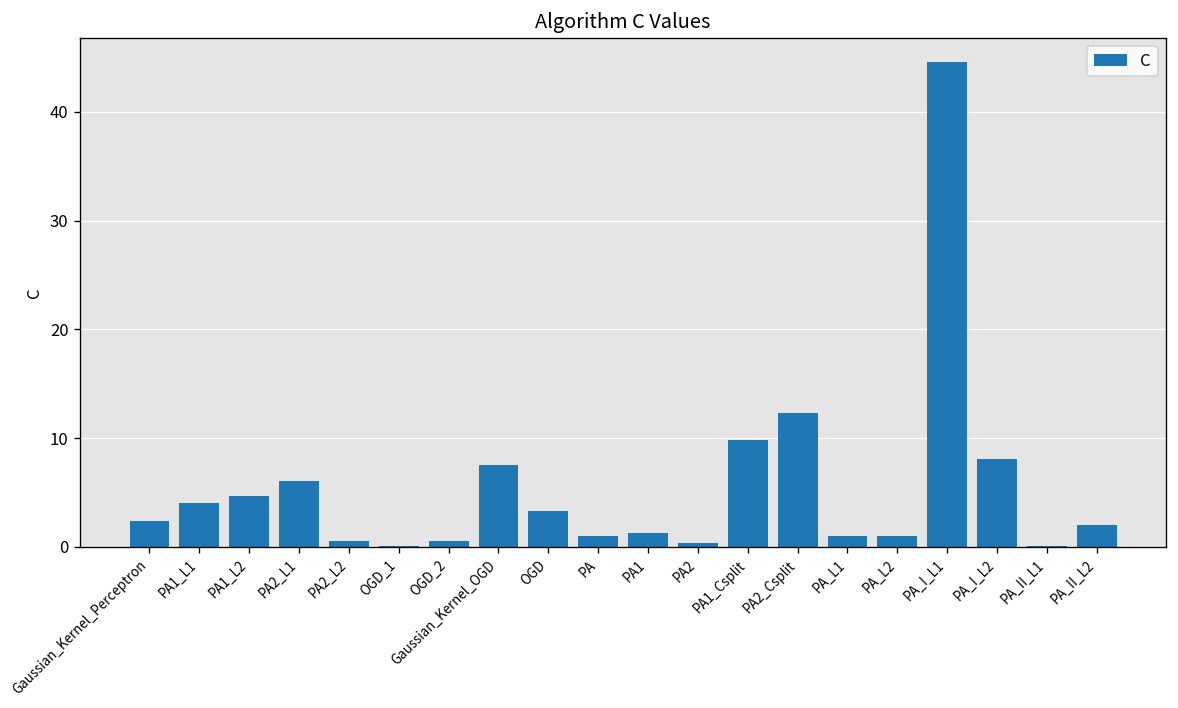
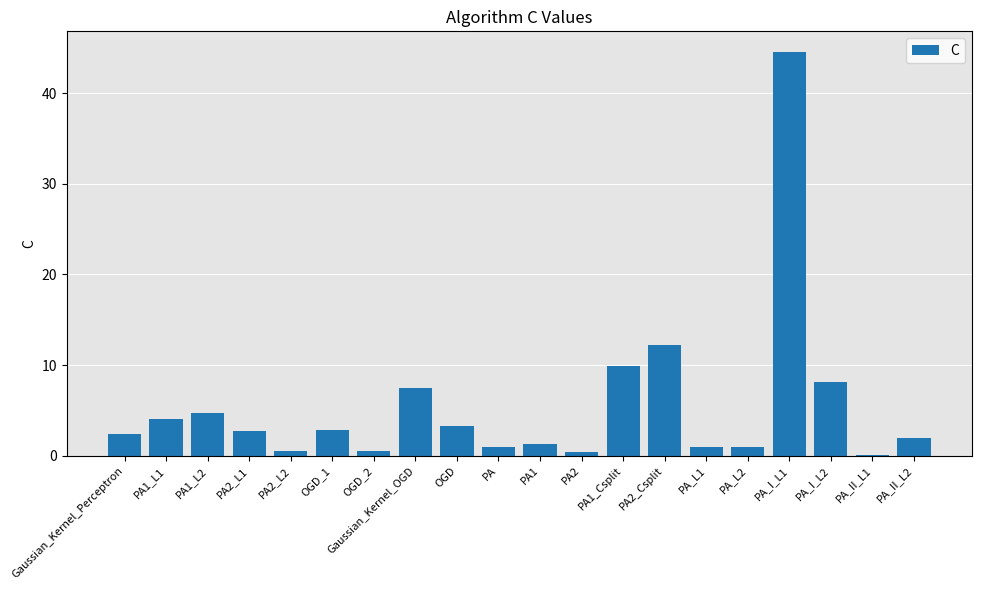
  {
    "Gaussian_Kernel_Perceptron": 2,
    "PA1_L1": 4,
    "PA1_L2": 5,
-   "PA2_L1": 6,
+   "PA2_L1": 3,
    "PA2_L2": 1,
-   "OGD_1": 0,
+   "OGD_1": 3,
    "OGD_2": 1,
    "Gaussian_Kernel_OGD": 8,
    "OGD": 3,
    "PA": 1,
    "PA1": 1,
    "PA2": 0,
    "PA1_Csplit": 10,
    "PA2_Csplit": 12,
    "PA_L1": 1,
    "PA_L2": 1,
    "PA_I_L1": 45,
    "PA_I_L2": 8,
    "PA_II_L2": 2
  }
